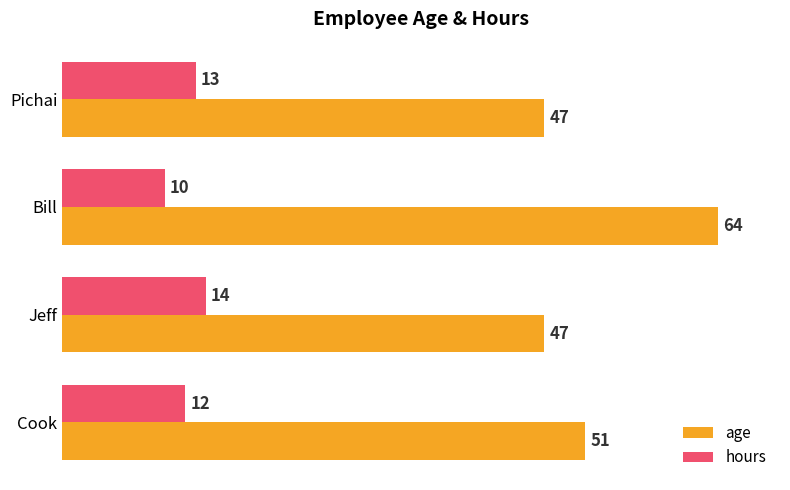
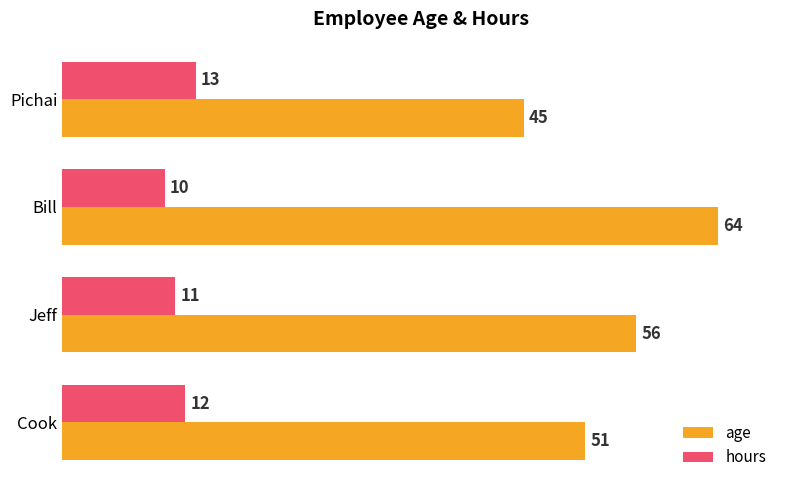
  {
    "age": {
-     "Pichai": 47,
+     "Pichai": 45,
      "Bill": 64,
-     "Jeff": 47,
+     "Jeff": 56,
      "Cook": 51
    },
    "hours": {
      "Pichai": 13,
      "Bill": 10,
-     "Jeff": 14,
+     "Jeff": 11,
      "Cook": 12
    }
  }
